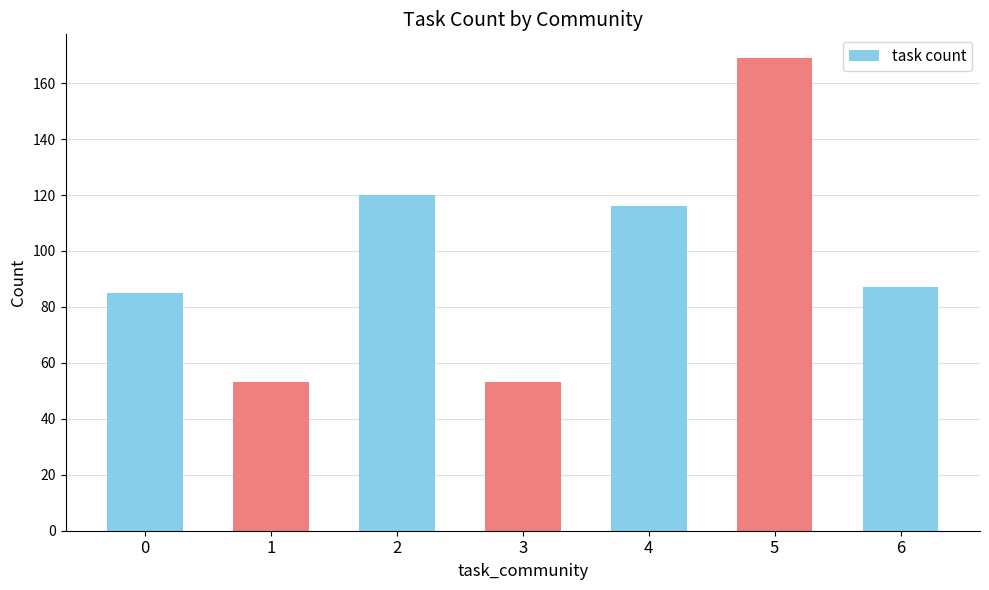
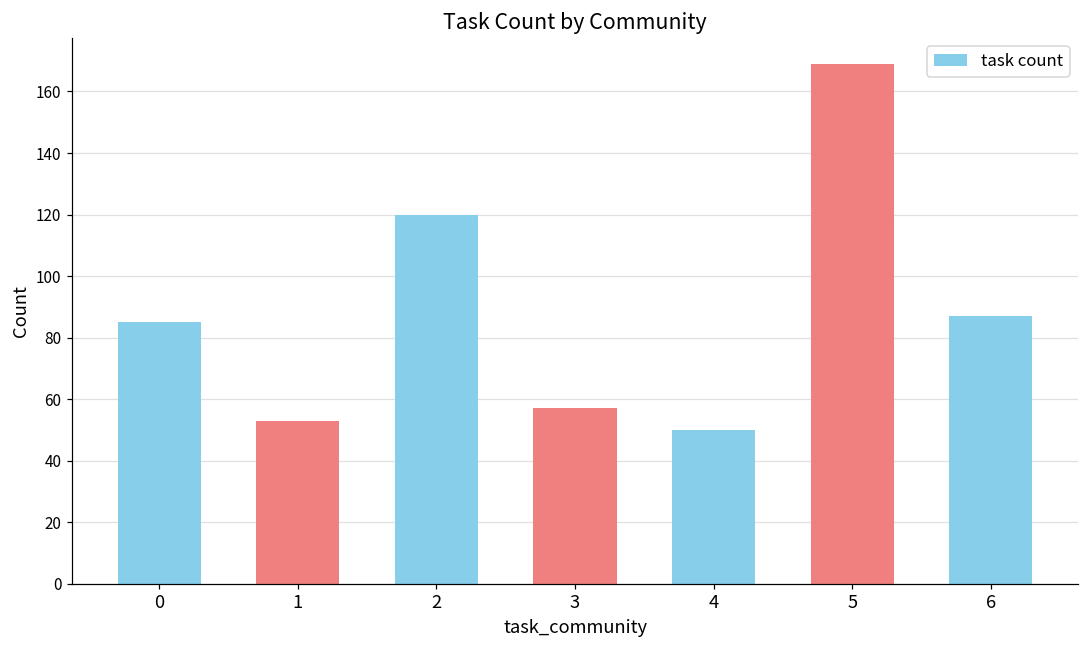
  {
    "0": 85,
    "1": 53,
    "2": 120,
-   "3": 53,
-   "4": 116,
+   "3": 57,
+   "4": 50,
    "5": 169,
    "6": 87
  }
